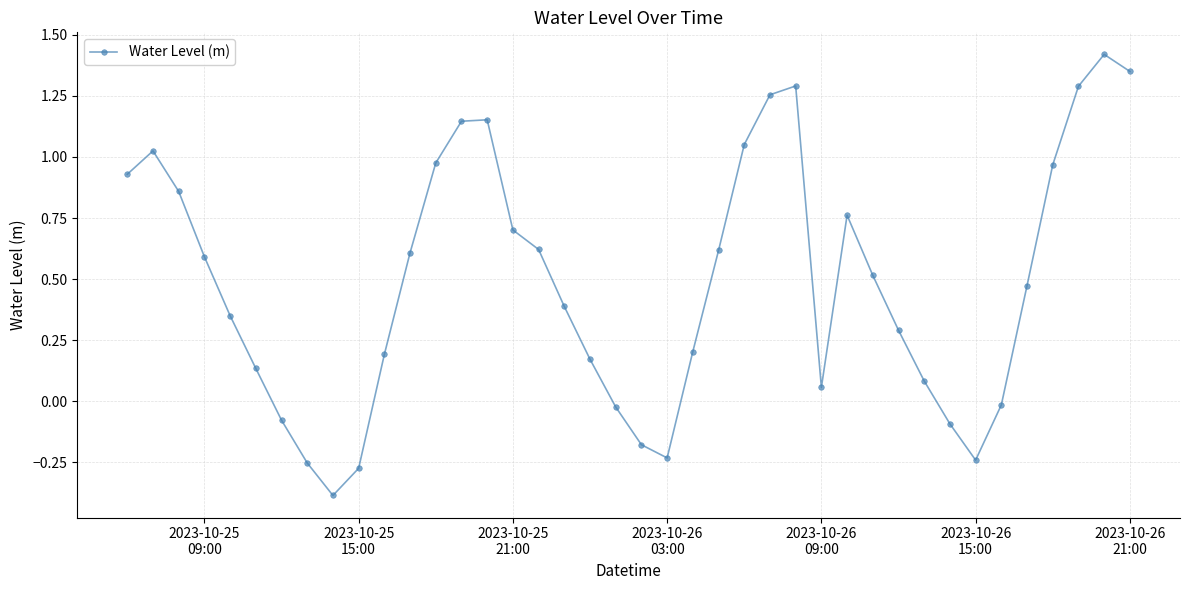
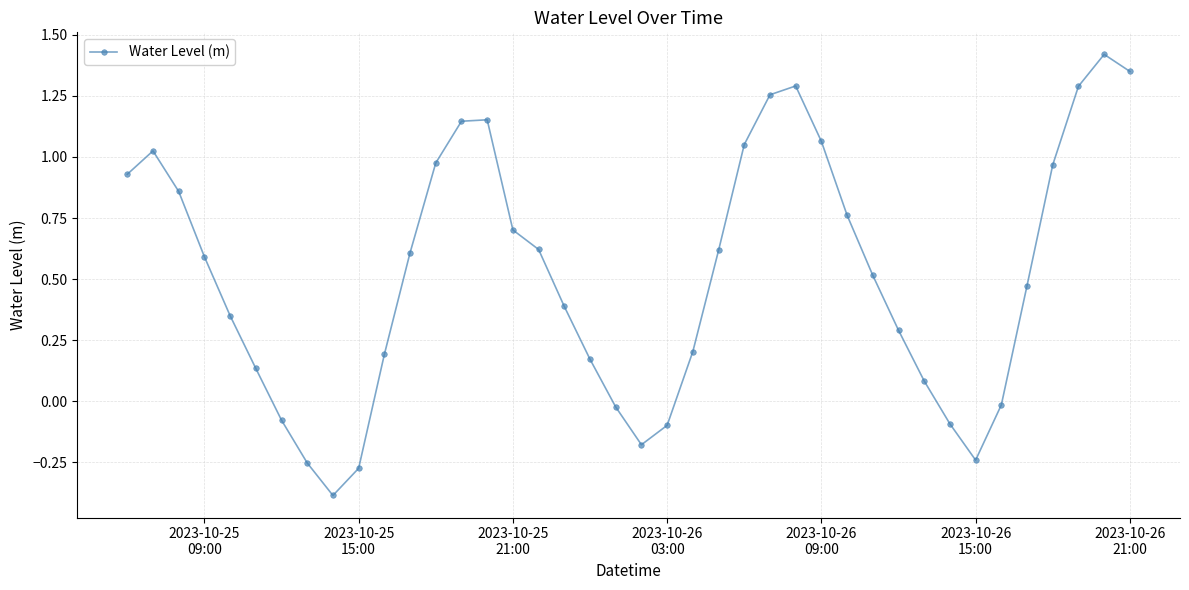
  {
    "2023-10-25 09:00": 0.59,
    "2023-10-25 15:00": -0.27,
    "2023-10-25 21:00": 0.70,
-   "2023-10-26 03:00": -0.23,
-   "2023-10-26 09:00": 0.06,
+   "2023-10-26 03:00": -0.10,
+   "2023-10-26 09:00": 1.06,
    "2023-10-26 15:00": -0.24,
    "2023-10-26 21:00": 1.35
  }
